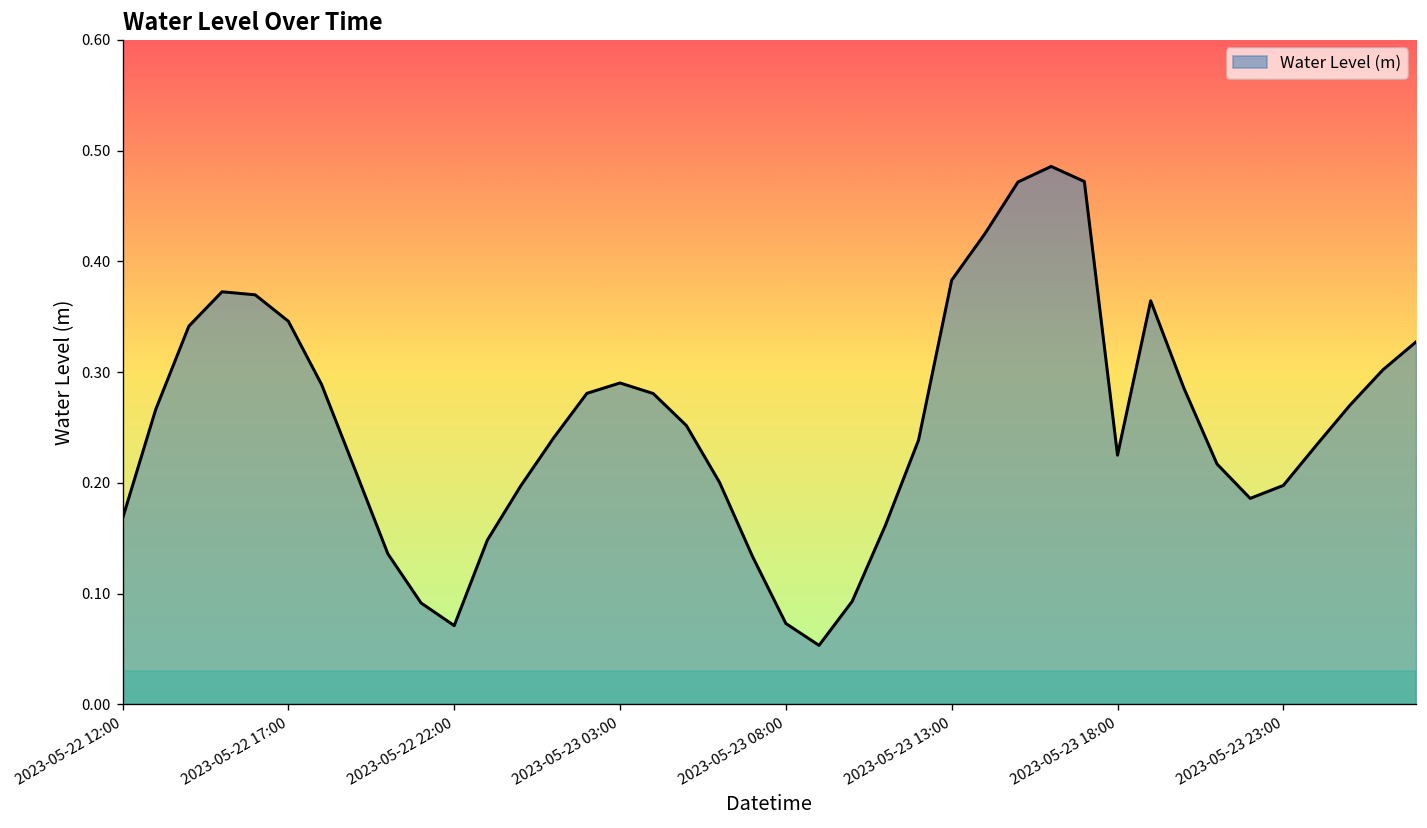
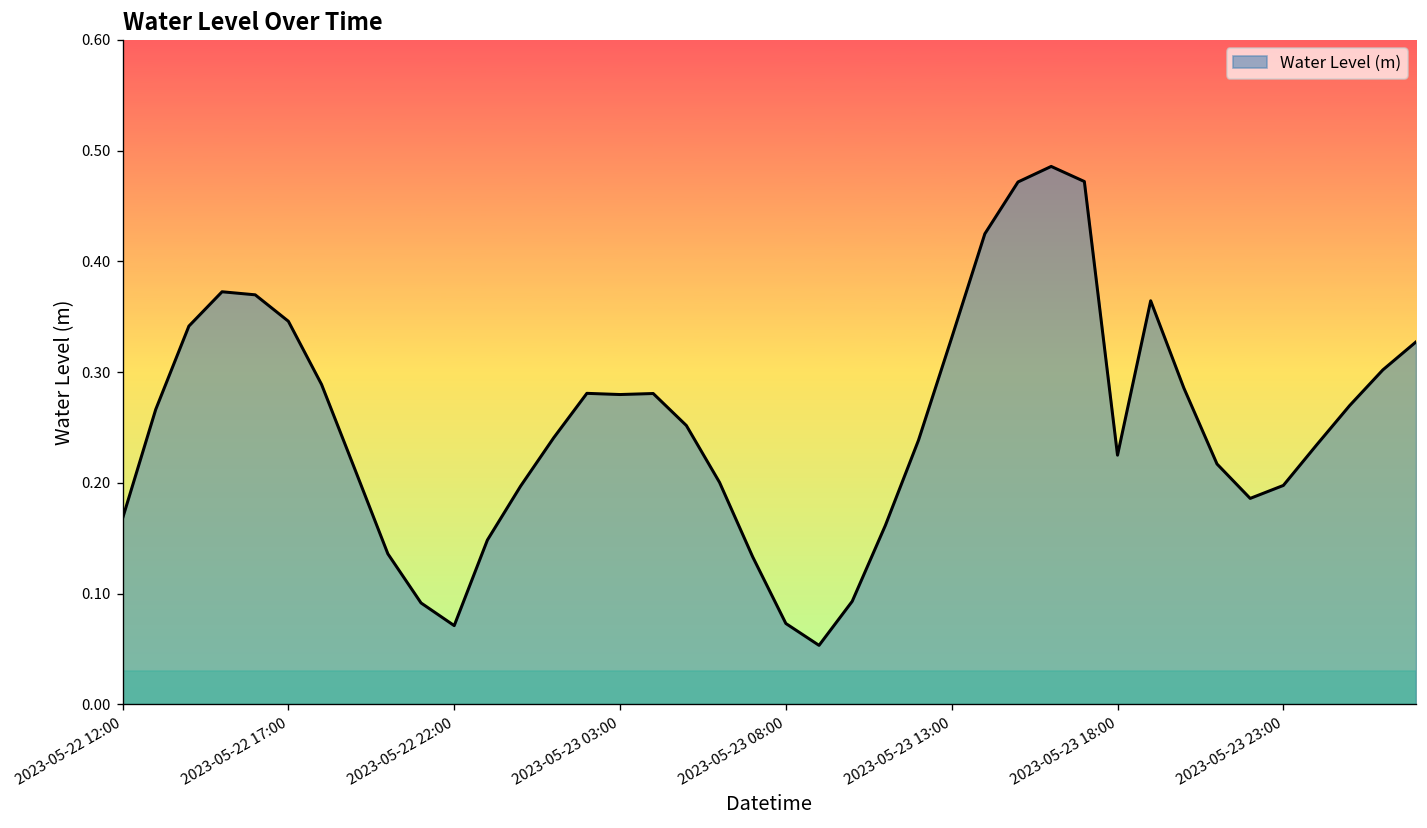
  {
    "2023-05-22 12:00": 0.17,
    "2023-05-22 17:00": 0.35,
    "2023-05-22 22:00": 0.07,
-   "2023-05-23 03:00": 0.29,
+   "2023-05-23 03:00": 0.28,
    "2023-05-23 08:00": 0.07,
-   "2023-05-23 13:00": 0.38,
+   "2023-05-23 13:00": 0.33,
    "2023-05-23 18:00": 0.23,
    "2023-05-23 23:00": 0.20
  }
